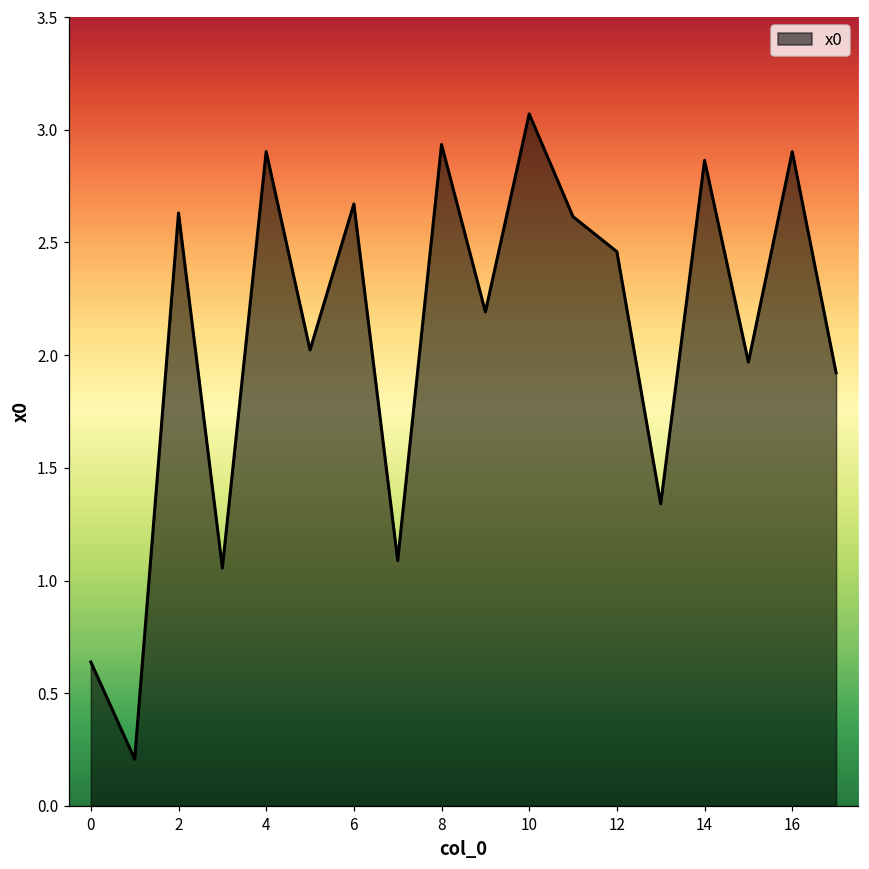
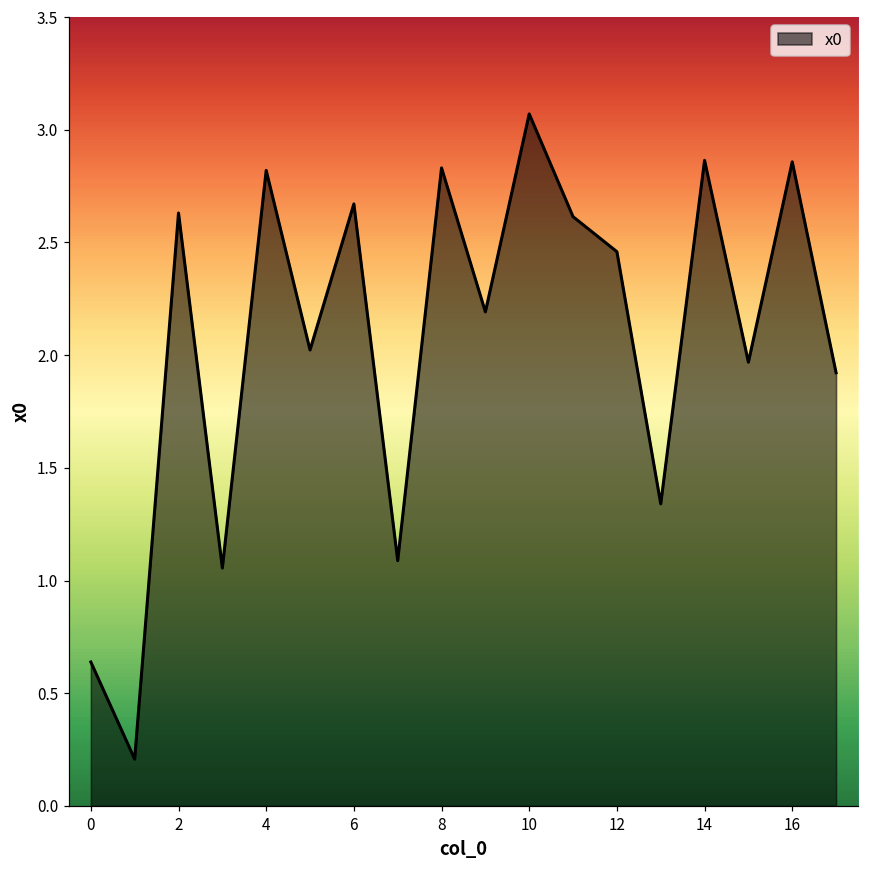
  {
    "0": 0.64,
    "2": 2.63,
-   "4": 2.90,
+   "4": 2.82,
    "6": 2.67,
-   "8": 2.93,
+   "8": 2.83,
    "10": 3.07,
    "12": 2.46,
    "14": 2.86,
-   "16": 2.90
+   "16": 2.86
  }
